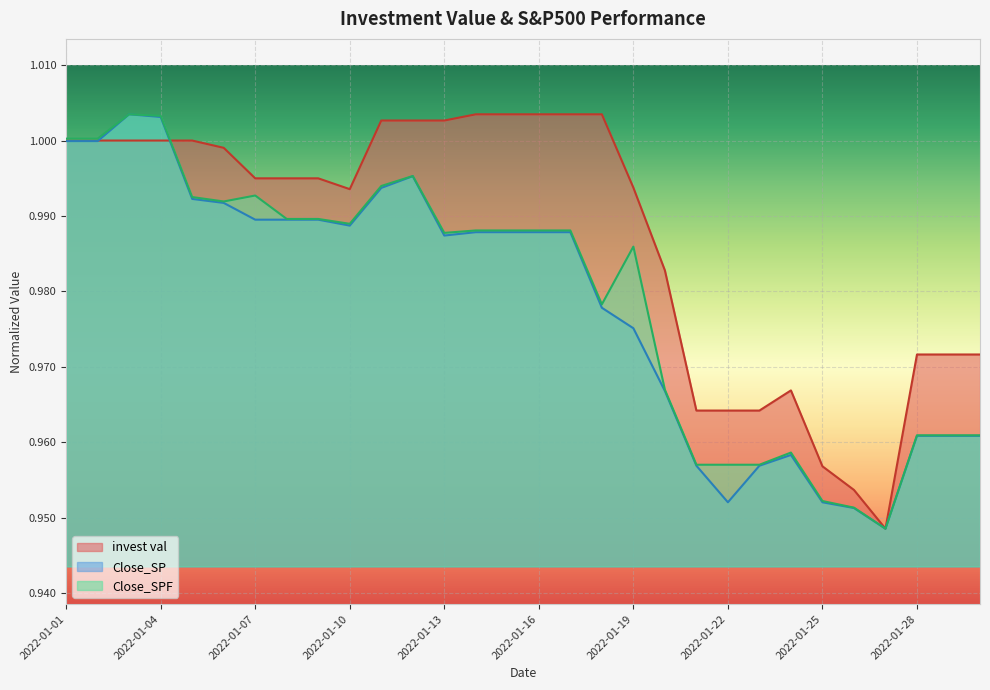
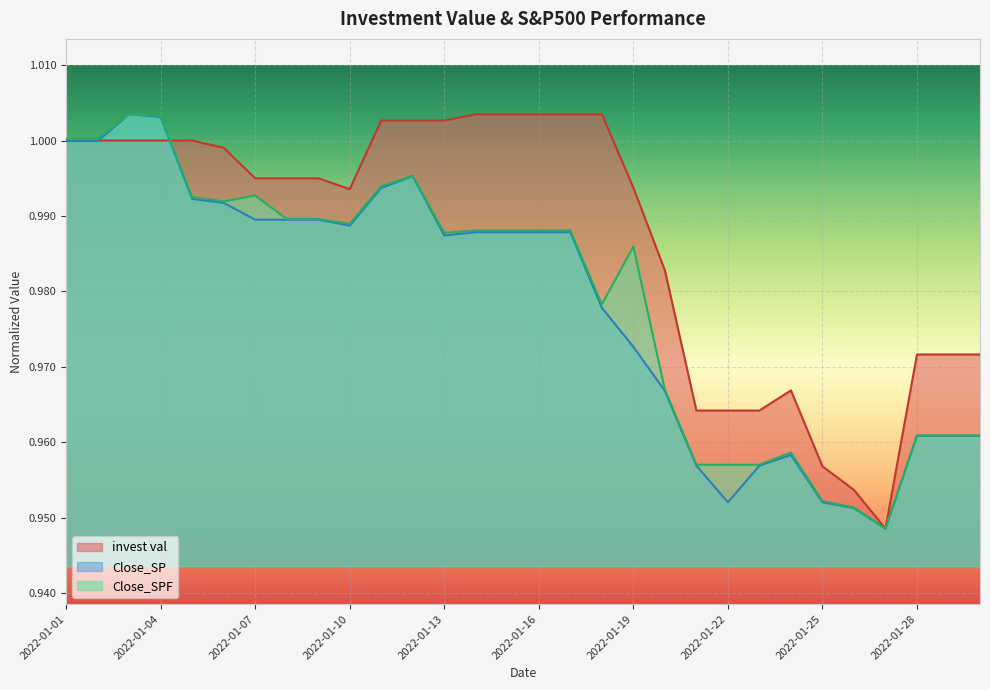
  {
    "invest val": {
      "2022-01-04": 1.000,
      "2022-01-07": 0.995,
      "2022-01-10": 0.994,
      "2022-01-13": 1.003,
      "2022-01-16": 1.003,
      "2022-01-19": 0.994,
      "2022-01-22": 0.964,
      "2022-01-25": 0.957,
      "2022-01-28": 0.972
    },
    "Close_SP": {
      "2022-01-07": 0.990,
      "2022-01-13": 0.987,
-     "2022-01-19": 0.975,
+     "2022-01-19": 0.973,
      "2022-01-22": 0.952
    },
    "Close_SPF": {
      "2022-01-07": 0.993,
      "2022-01-13": 0.988,
      "2022-01-19": 0.986,
      "2022-01-22": 0.957
    }
  }
